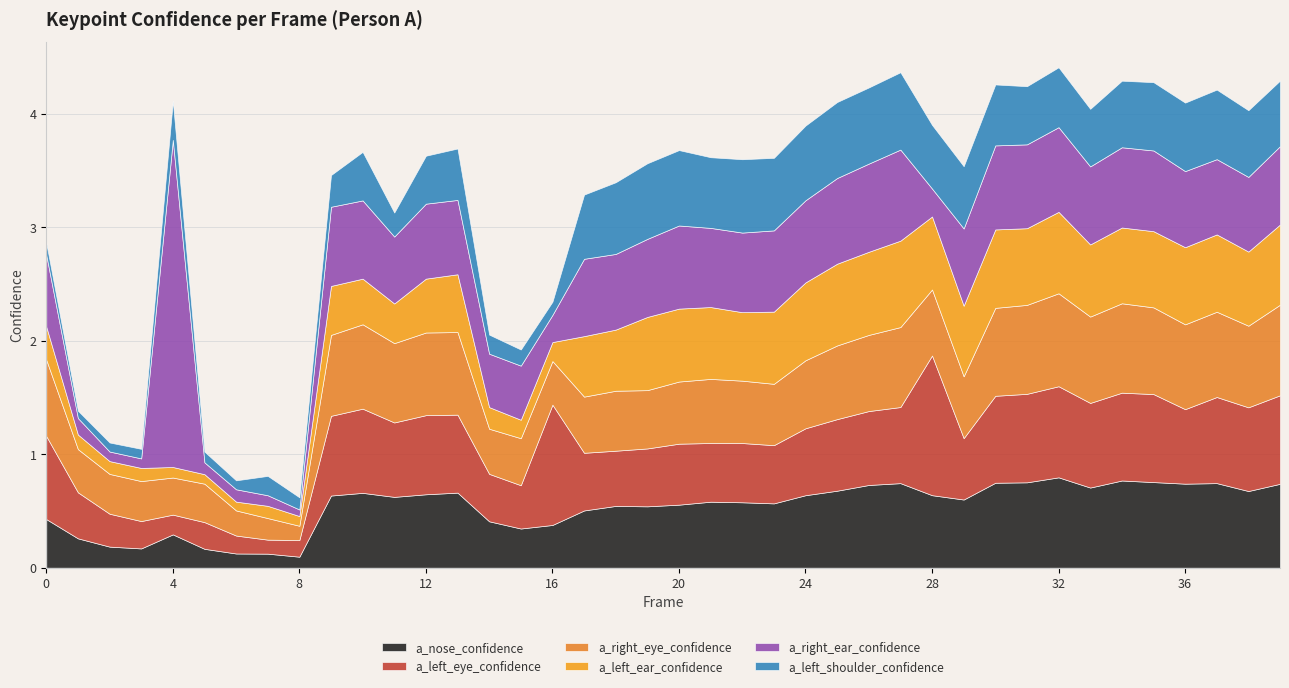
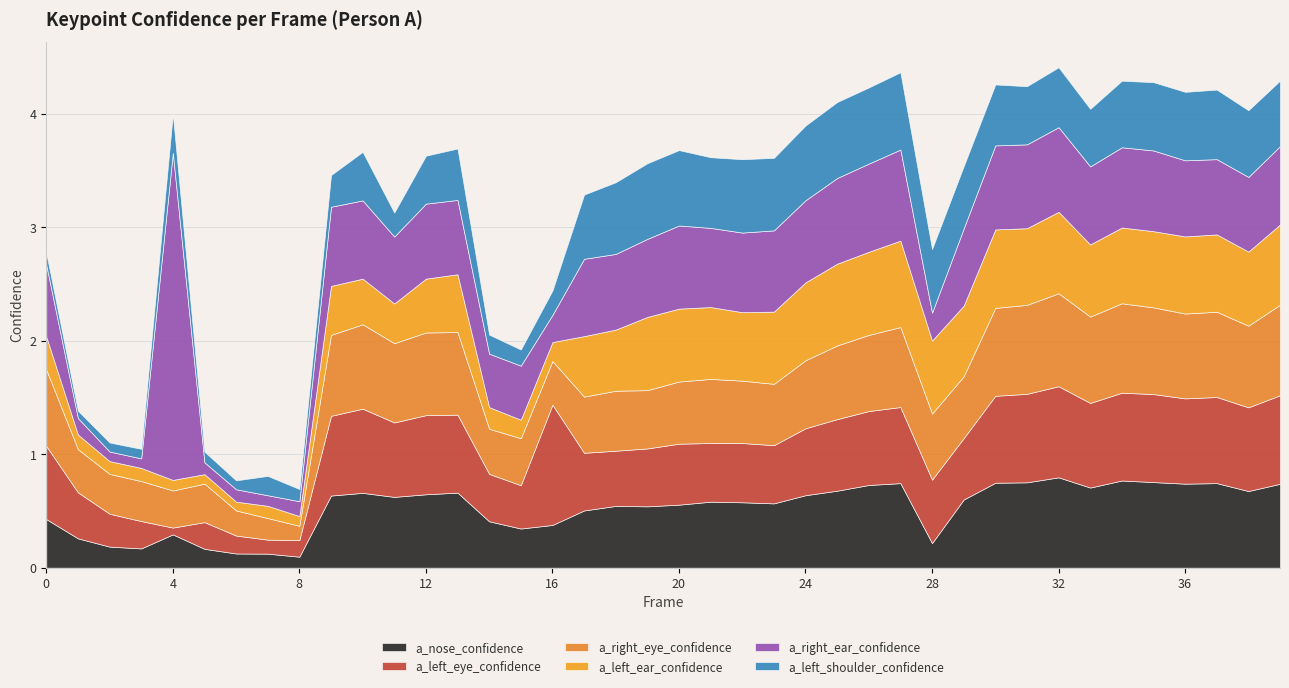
  {
    "a_nose_confidence": {
      "0": 0.43,
      "4": 0.29,
      "8": 0.10,
      "12": 0.65,
      "16": 0.38,
      "20": 0.56,
      "24": 0.64,
-     "28": 0.64,
+     "28": 0.22,
      "32": 0.80,
      "36": 0.74
    },
    "a_left_eye_confidence": {
-     "0": 0.73,
-     "4": 0.17,
+     "0": 0.64,
+     "4": 0.06,
      "8": 0.15,
      "12": 0.70,
      "16": 1.06,
      "20": 0.54,
      "24": 0.59,
-     "28": 1.23,
+     "28": 0.56,
      "32": 0.80,
-     "36": 0.66
+     "36": 0.75
    },
    "a_right_ear_confidence": {
      "0": 0.63,
      "4": 2.88,
-     "8": 0.06,
+     "8": 0.13,
      "12": 0.66,
      "16": 0.24,
      "20": 0.73,
      "24": 0.72,
      "28": 0.25,
      "32": 0.75,
      "36": 0.67
    },
    "a_left_shoulder_confidence": {
      "0": 0.11,
      "4": 0.34,
      "8": 0.11,
      "12": 0.42,
-     "16": 0.12,
+     "16": 0.22,
      "20": 0.66,
      "24": 0.66,
      "28": 0.56,
      "32": 0.53,
      "36": 0.60
    }
  }
